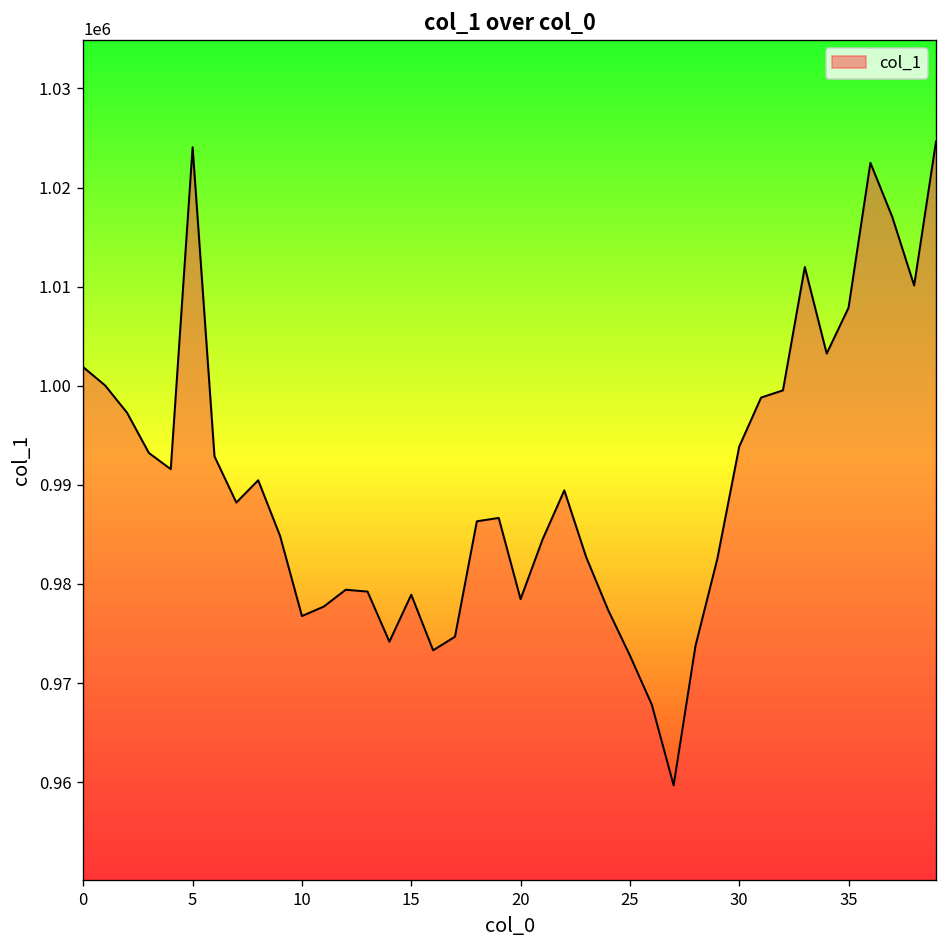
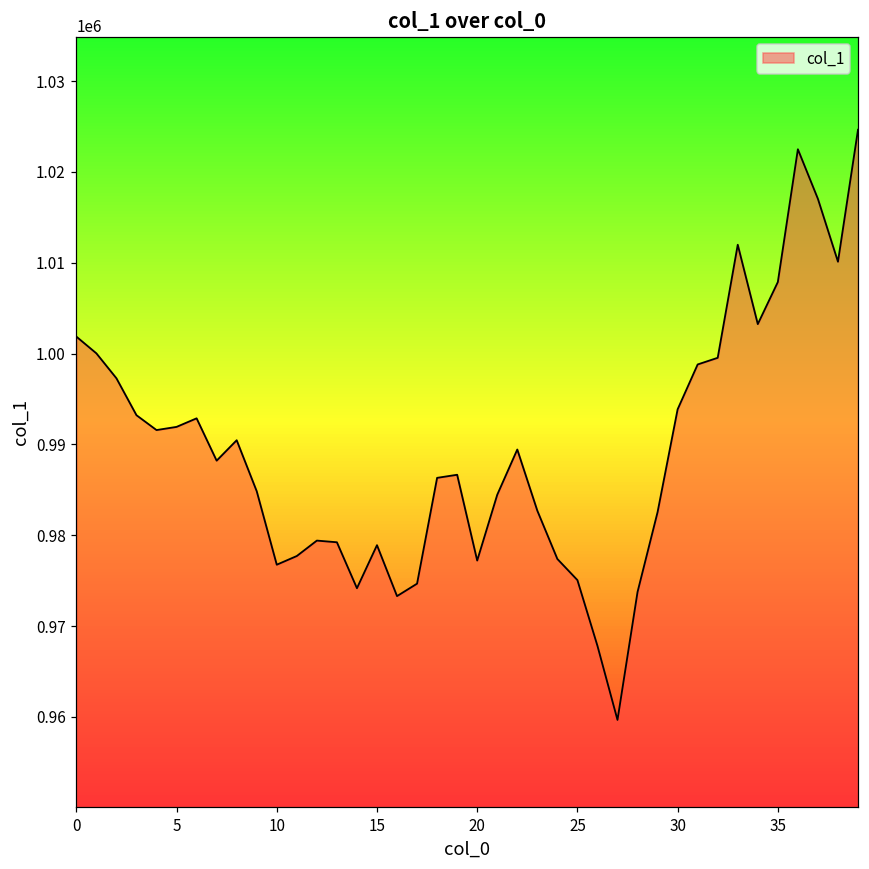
  {
    "0": 1002000,
-   "5": 1024000,
+   "5": 992000,
    "10": 977000,
    "15": 979000,
-   "20": 978000,
-   "25": 973000,
+   "20": 977000,
+   "25": 975000,
    "30": 994000,
    "35": 1008000
  }
